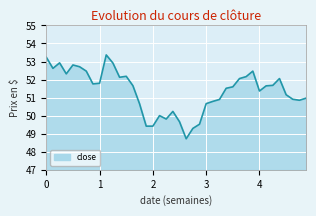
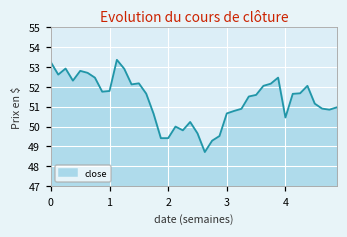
  {
    "0": 53.2,
    "1": 51.8,
    "2": 49.4,
    "3": 50.7,
-   "4": 51.4
+   "4": 50.5
  }
